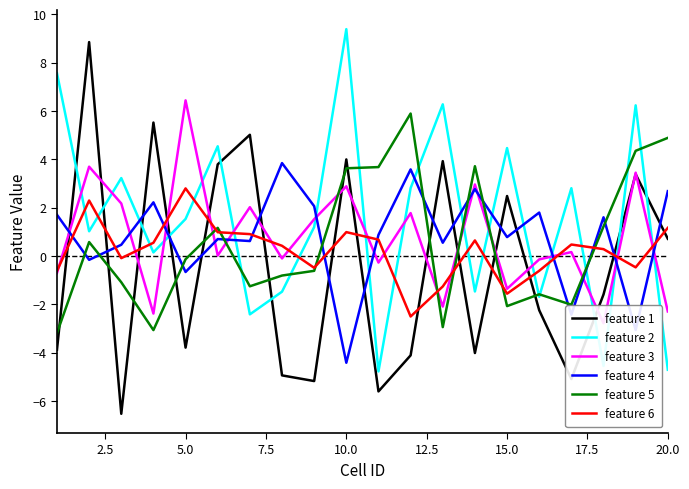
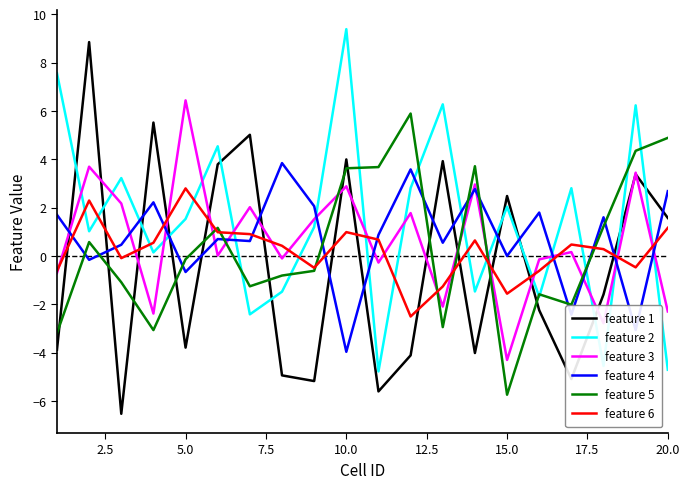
  {
    "feature 1": {
      "5.0": -3.8,
      "10.0": 4.0,
      "15.0": 2.5,
-     "20.0": 0.7
+     "20.0": 1.6
    },
    "feature 2": {
      "5.0": 1.5,
      "10.0": 9.4,
-     "15.0": 4.5,
+     "15.0": 2.0,
      "20.0": -4.7
    },
    "feature 3": {
      "5.0": 6.4,
      "10.0": 2.9,
-     "15.0": -1.4,
+     "15.0": -4.3,
      "20.0": -2.3
    },
    "feature 4": {
      "5.0": -0.7,
-     "10.0": -4.4,
-     "15.0": 0.8,
+     "10.0": -4.0,
+     "15.0": 0.0,
      "20.0": 2.7
    },
    "feature 5": {
      "5.0": -0.1,
      "10.0": 3.6,
-     "15.0": -2.1,
+     "15.0": -5.7,
      "20.0": 4.9
    },
    "feature 6": {
      "5.0": 2.8,
      "10.0": 1.0,
      "15.0": -1.6,
      "20.0": 1.2
    }
  }
